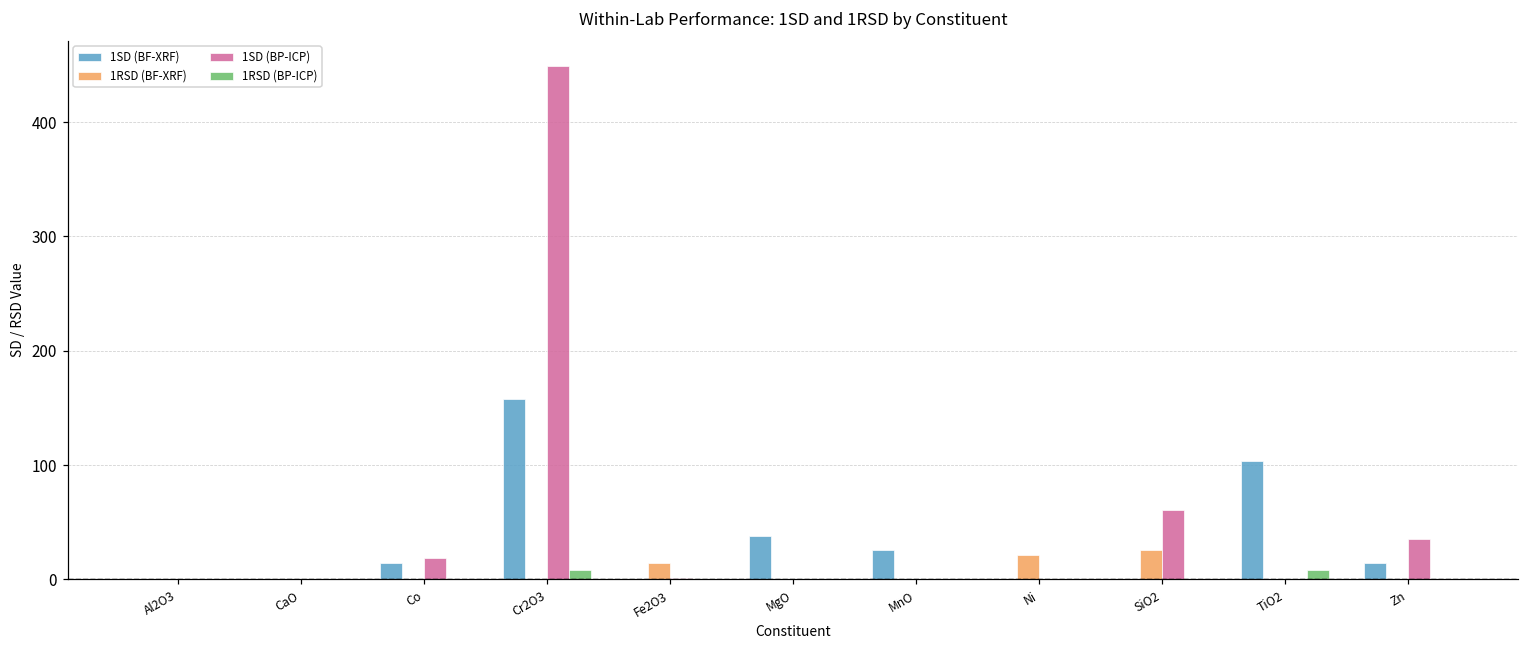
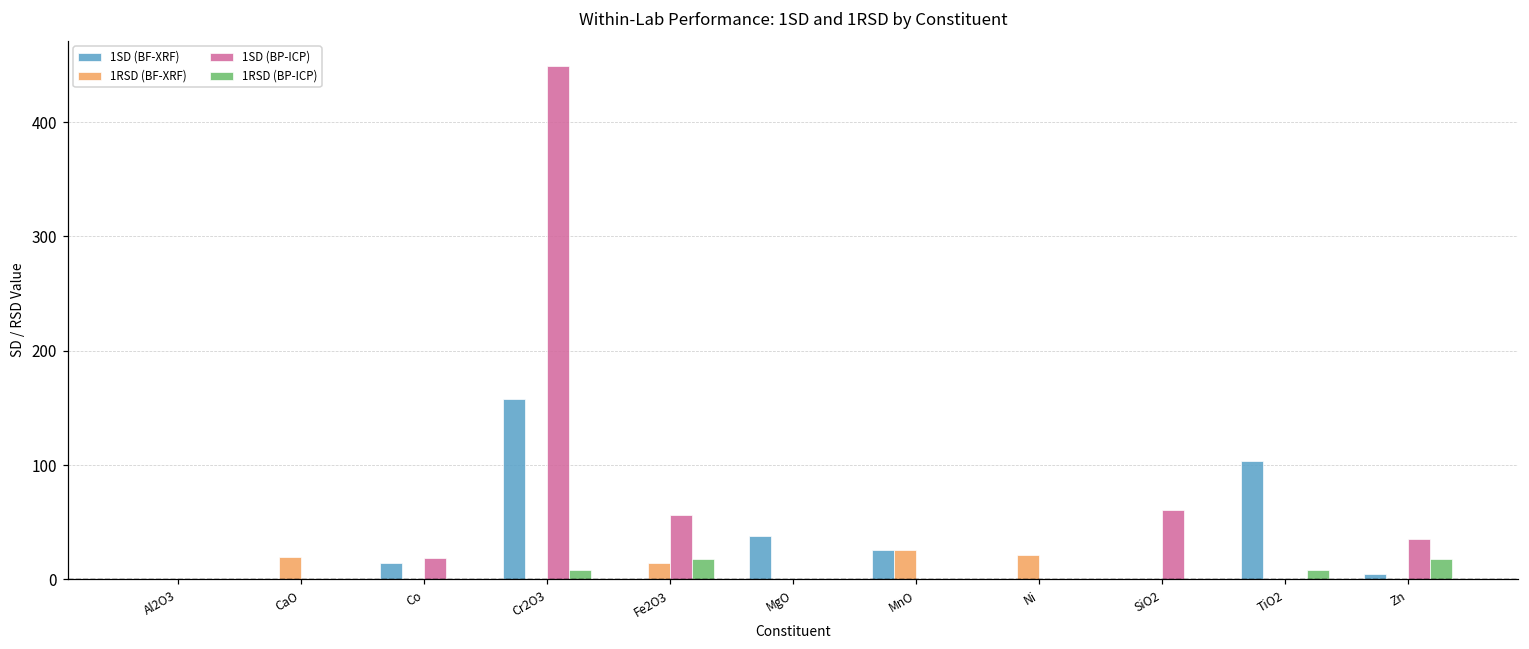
  {
    "1SD (BF-XRF)": {
      "Co": 15,
      "Cr2O3": 158,
      "MgO": 37,
      "MnO": 26,
      "TiO2": 104,
-     "Zn": 14
+     "Zn": 4
    },
    "1RSD (BF-XRF)": {
-     "CaO": 0,
+     "CaO": 19,
      "Fe2O3": 14,
-     "MnO": 0,
+     "MnO": 26,
      "Ni": 21,
-     "SiO2": 25
+     "SiO2": 0
    },
    "1SD (BP-ICP)": {
      "Co": 19,
      "Cr2O3": 449,
-     "Fe2O3": 1,
+     "Fe2O3": 56,
      "SiO2": 61,
      "Zn": 35
    },
    "1RSD (BP-ICP)": {
      "Cr2O3": 8,
-     "Fe2O3": 0,
+     "Fe2O3": 18,
      "TiO2": 8,
-     "Zn": 0
+     "Zn": 18
    }
  }
